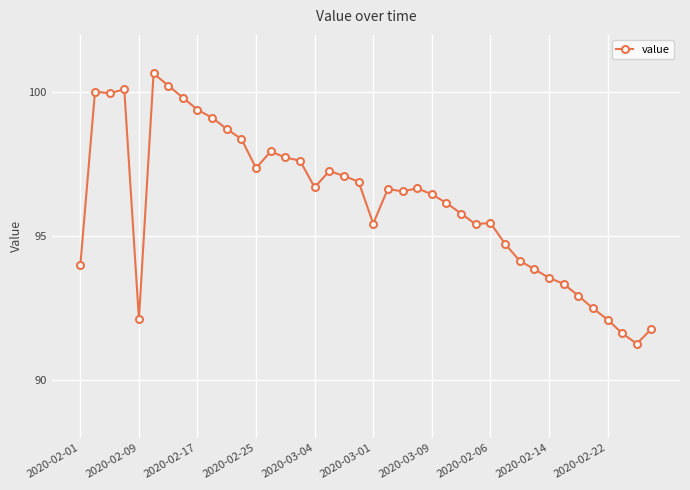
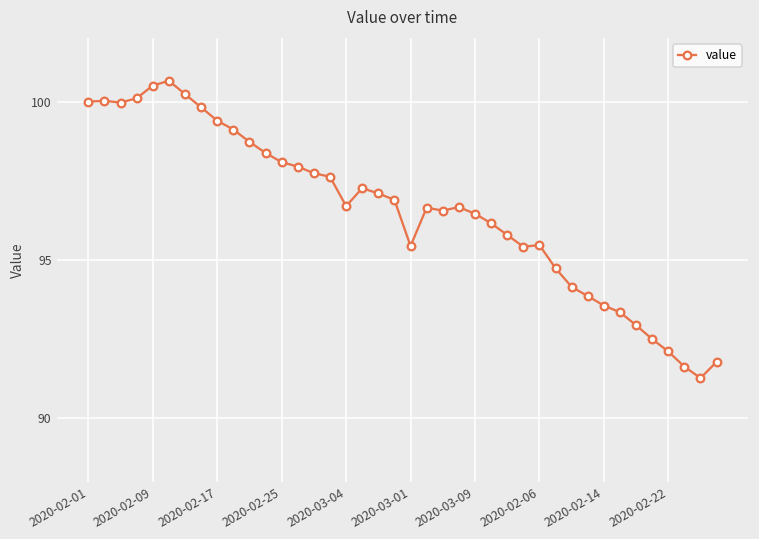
  {
-   "2020-02-01": 94,
-   "2020-02-09": 92.1,
+   "2020-02-01": 100,
+   "2020-02-09": 100.5,
    "2020-02-17": 99.4,
-   "2020-02-25": 97.4,
+   "2020-02-25": 98.1,
    "2020-03-04": 96.7,
    "2020-03-01": 95.4,
    "2020-03-09": 96.5,
    "2020-02-06": 95.5,
    "2020-02-14": 93.6,
    "2020-02-22": 92.1
  }
